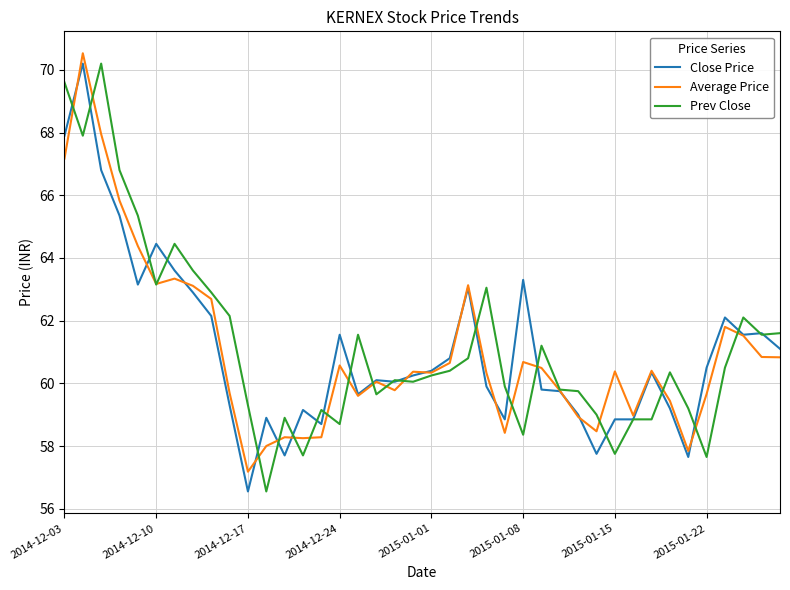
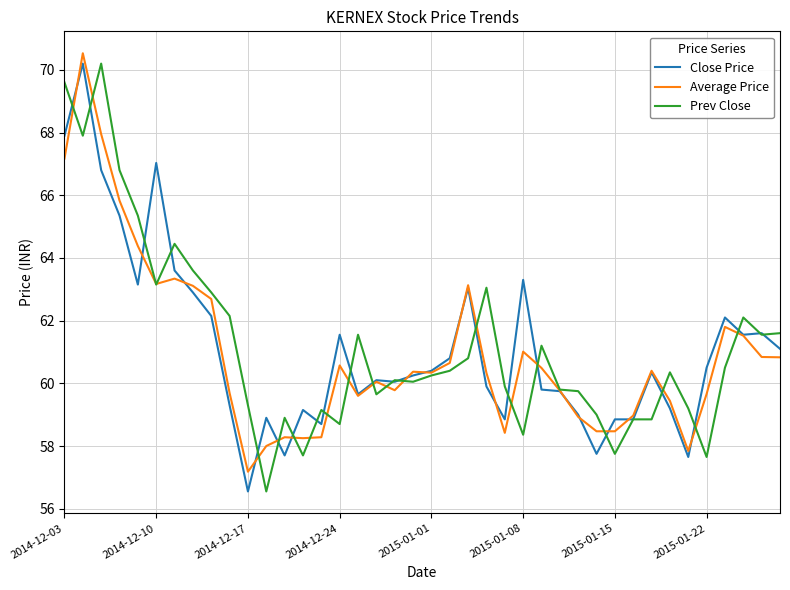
  {
    "Close Price": {
      "2014-12-03": 67.9,
-     "2014-12-10": 64.5,
+     "2014-12-10": 67.0,
      "2014-12-17": 56.6,
      "2014-12-24": 61.6,
      "2015-01-08": 63.3,
      "2015-01-15": 58.9,
      "2015-01-22": 60.5
    },
    "Average Price": {
      "2014-12-03": 67.2,
      "2014-12-17": 57.2,
      "2014-12-24": 60.6,
-     "2015-01-08": 60.7,
-     "2015-01-15": 60.4,
+     "2015-01-08": 61.0,
+     "2015-01-15": 58.5,
      "2015-01-22": 59.7
    },
    "Prev Close": {
      "2014-12-03": 69.6,
      "2014-12-17": 59.3,
      "2014-12-24": 58.7,
      "2015-01-01": 60.3,
      "2015-01-08": 58.4,
      "2015-01-15": 57.8,
      "2015-01-22": 57.7
    }
  }
